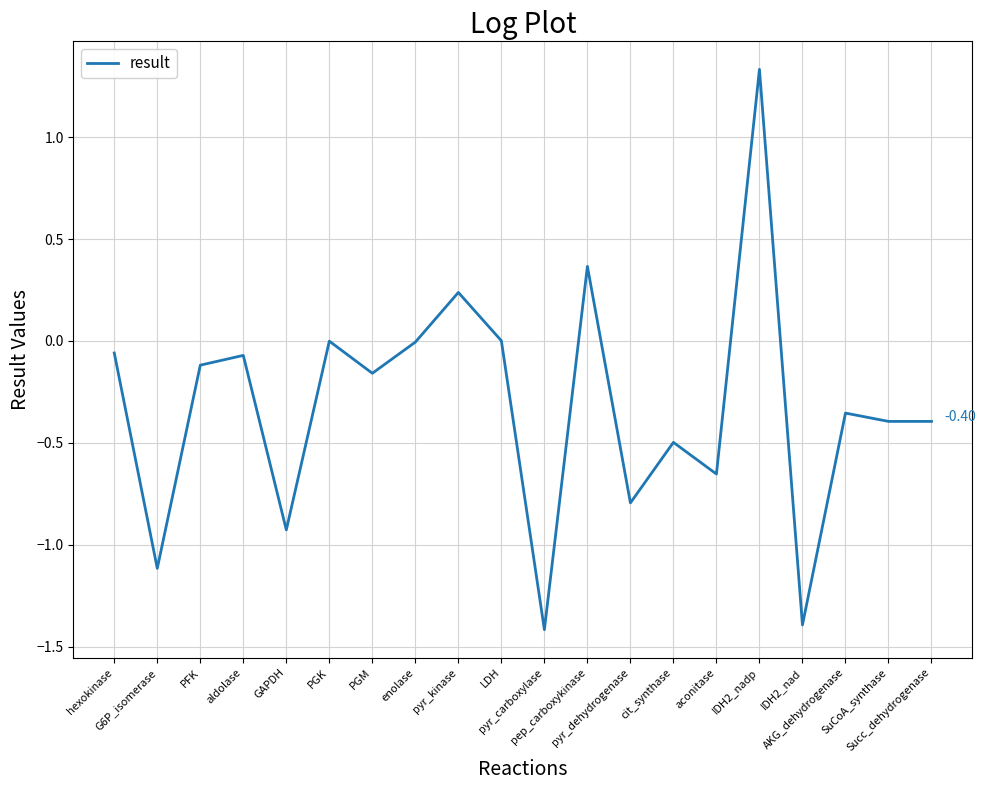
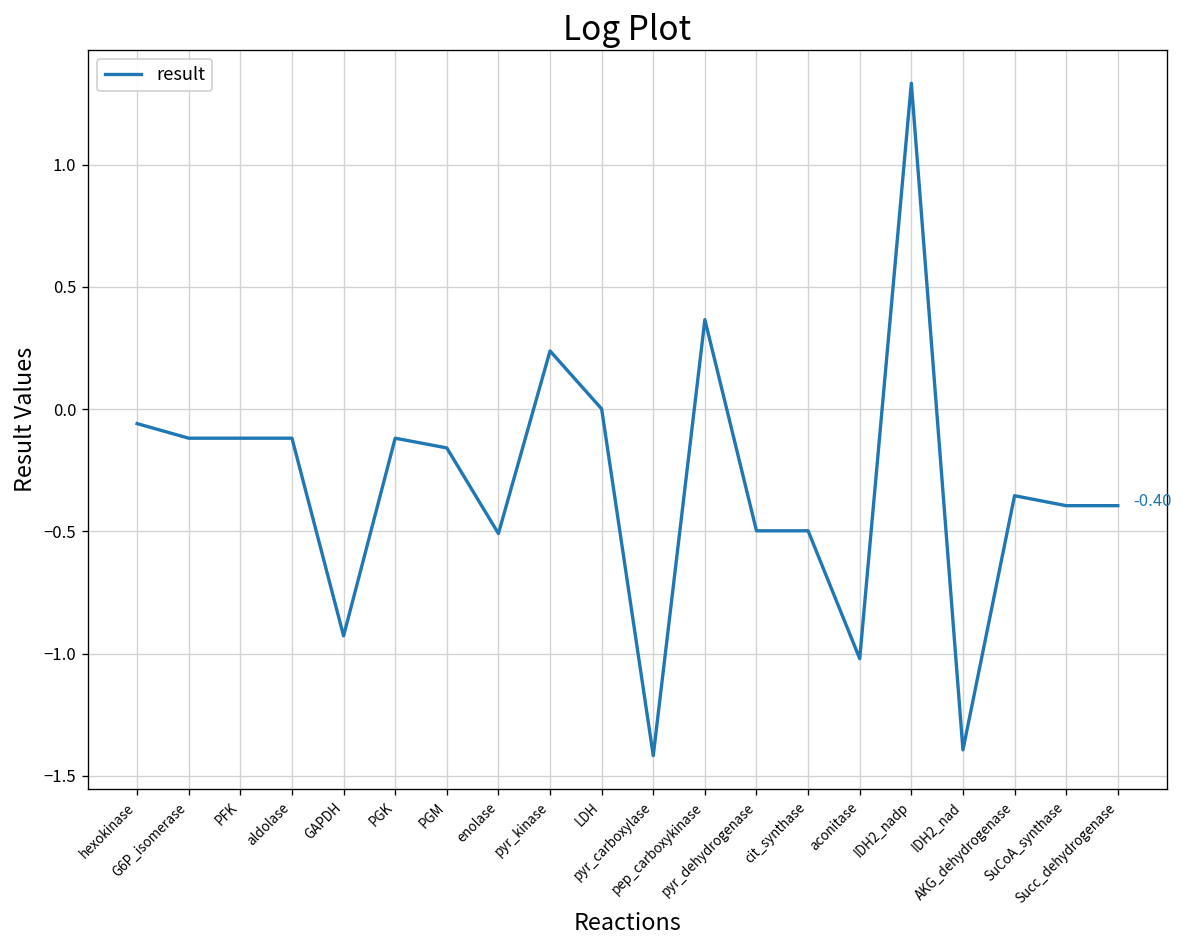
  {
    "hexokinase": -0.06,
-   "G6P_isomerase": -1.12,
+   "G6P_isomerase": -0.12,
    "PFK": -0.12,
-   "aldolase": -0.07,
+   "aldolase": -0.12,
    "GAPDH": -0.93,
-   "PGK": 0.00,
+   "PGK": -0.12,
    "PGM": -0.16,
-   "enolase": -0.01,
+   "enolase": -0.51,
    "pyr_kinase": 0.24,
    "LDH": 0.00,
    "pyr_carboxylase": -1.42,
    "pep_carboxykinase": 0.37,
-   "pyr_dehydrogenase": -0.80,
+   "pyr_dehydrogenase": -0.50,
    "cit_synthase": -0.50,
-   "aconitase": -0.65,
+   "aconitase": -1.02,
    "IDH2_nadp": 1.33,
    "IDH2_nad": -1.39,
    "AKG_dehydrogenase": -0.35,
    "SuCoA_synthase": -0.40
  }
